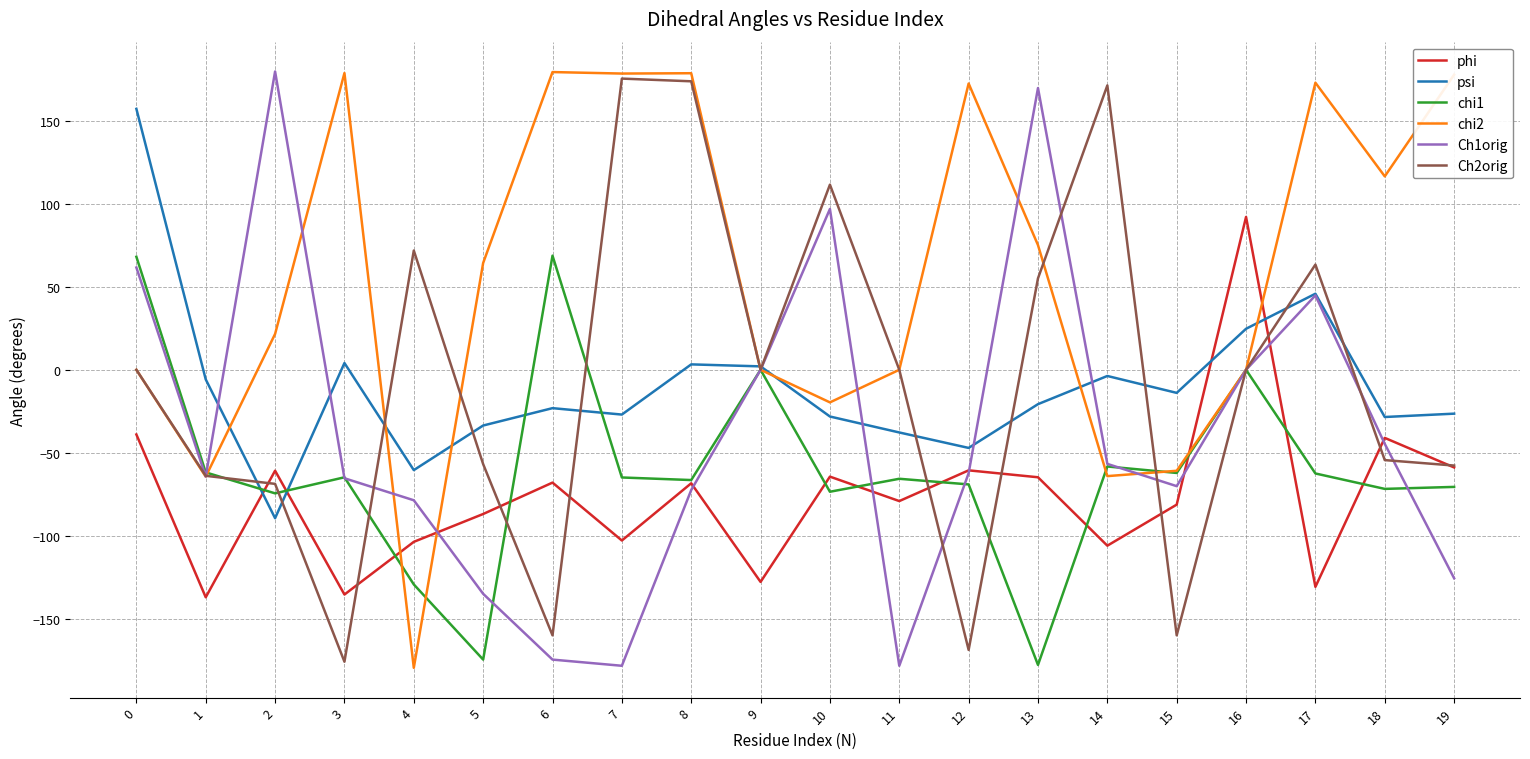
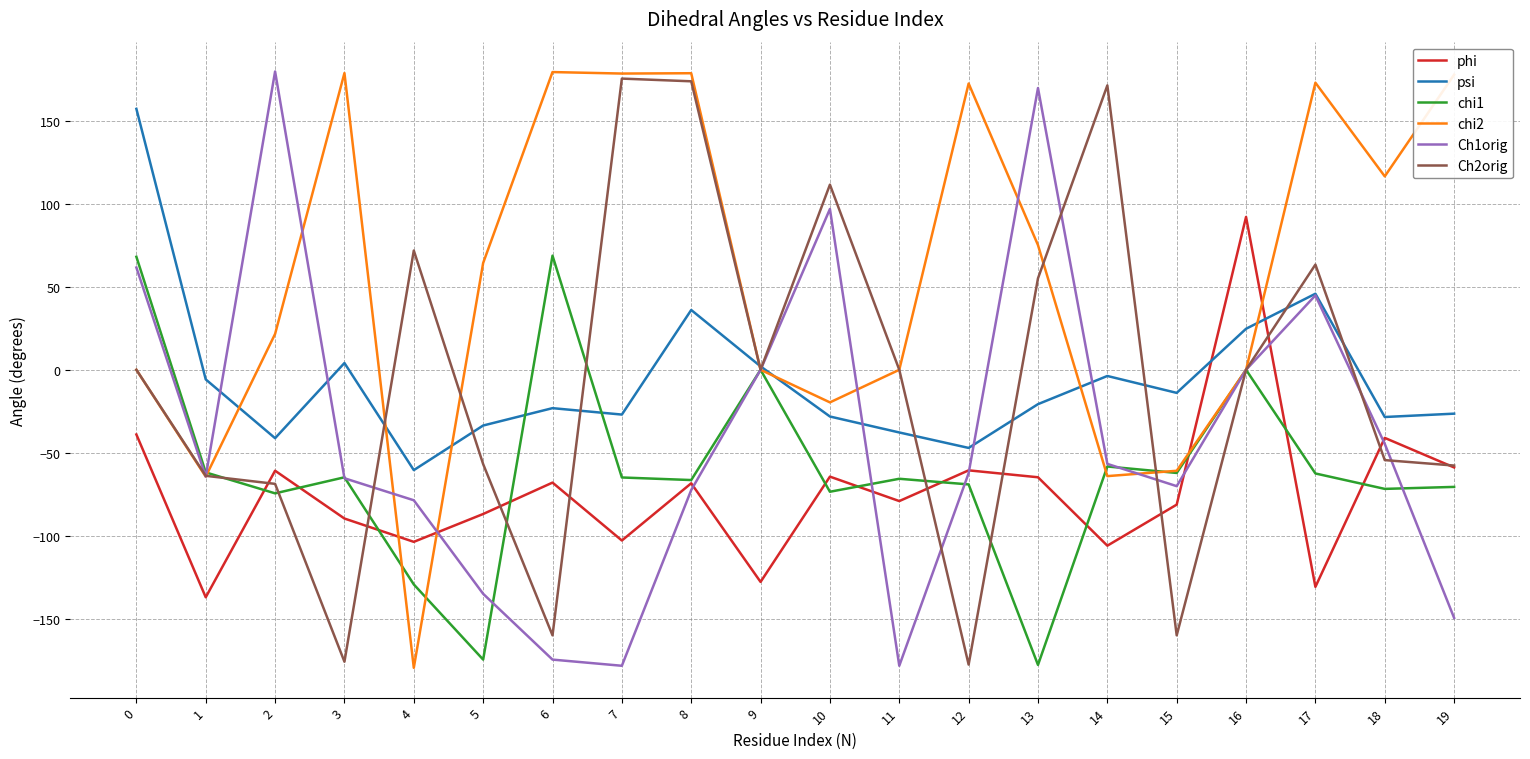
  {
    "phi": {
      "0": -39,
      "1": -137,
      "2": -61,
-     "3": -136,
+     "3": -90,
      "4": -104,
      "5": -87,
      "6": -68,
      "7": -103,
      "8": -68,
      "9": -128,
      "10": -64,
      "11": -79,
      "12": -61,
      "13": -65,
      "14": -106,
      "15": -81,
      "16": 92,
      "17": -131,
      "18": -41
    },
    "psi": {
      "0": 157,
      "1": -6,
-     "2": -89,
+     "2": -41,
      "3": 4,
      "4": -60,
      "5": -34,
      "6": -23,
      "7": -27,
-     "8": 3,
+     "8": 36,
      "9": 2,
      "10": -28,
      "11": -38,
      "12": -47,
      "13": -21,
      "14": -4,
      "15": -14,
      "16": 25,
      "18": -28,
      "19": -26
    },
    "chi1": {
      "0": 68,
      "1": -62,
      "2": -75,
      "4": -129,
      "5": -175,
      "6": 69,
      "7": -65,
      "8": -66,
      "10": -74,
      "11": -66,
      "12": -69,
      "13": -178,
      "14": -58,
      "17": -63,
      "18": -72,
      "19": -71
    },
    "chi2": {
      "2": 22,
      "3": 179,
      "4": -180,
      "5": 64,
      "6": 180,
      "7": 179,
      "8": 179,
      "10": -20,
      "12": 173,
      "13": 75,
      "14": -64,
      "17": 173,
      "18": 117
    },
    "Ch1orig": {
      "0": 62,
      "2": 180,
      "4": -79,
      "5": -135,
      "6": -175,
      "7": -178,
      "8": -73,
      "10": 97,
      "11": -178,
      "12": -62,
      "13": 170,
      "14": -57,
      "15": -70,
      "18": -45,
-     "19": -126
+     "19": -150
    },
    "Ch2orig": {
      "2": -69,
      "3": -176,
      "4": 72,
      "5": -57,
      "6": -160,
      "7": 176,
      "8": 174,
      "10": 112,
-     "12": -169,
+     "12": -178,
      "13": 55,
      "14": 171,
      "15": -160,
      "17": 63,
      "18": -54
    }
  }
